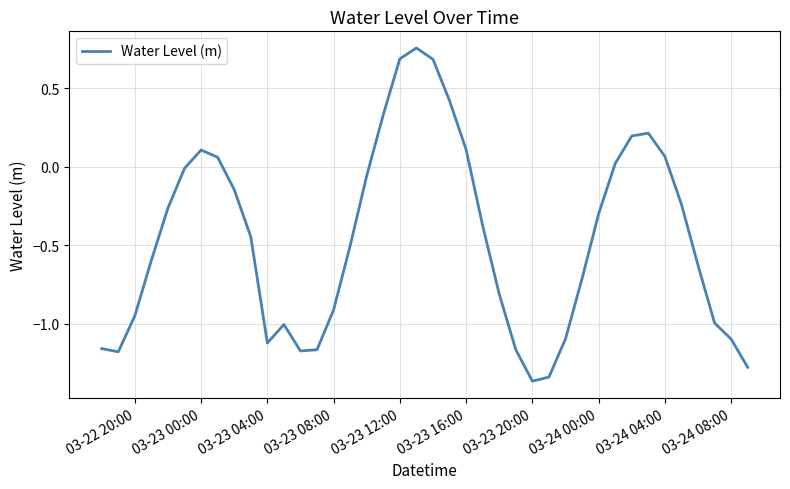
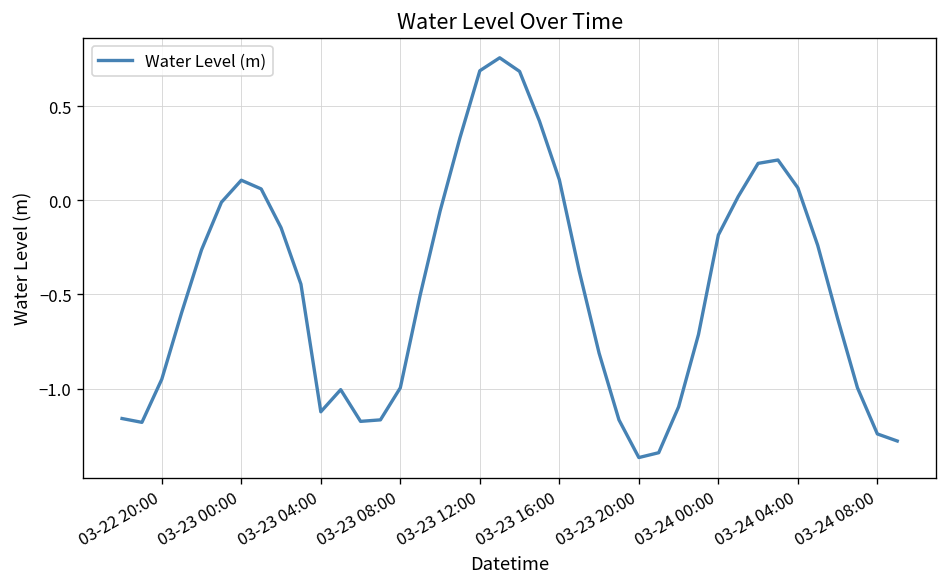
  {
    "03-22 20:00": -0.95,
    "03-23 00:00": 0.11,
    "03-23 04:00": -1.12,
-   "03-23 08:00": -0.91,
+   "03-23 08:00": -1.00,
    "03-23 12:00": 0.69,
    "03-23 16:00": 0.11,
    "03-23 20:00": -1.37,
-   "03-24 00:00": -0.30,
+   "03-24 00:00": -0.18,
    "03-24 04:00": 0.07,
-   "03-24 08:00": -1.10
+   "03-24 08:00": -1.24
  }
